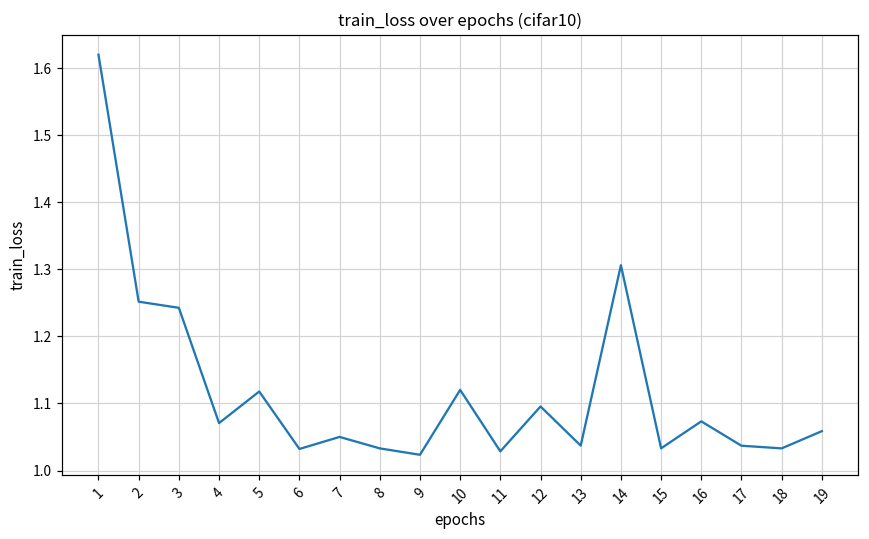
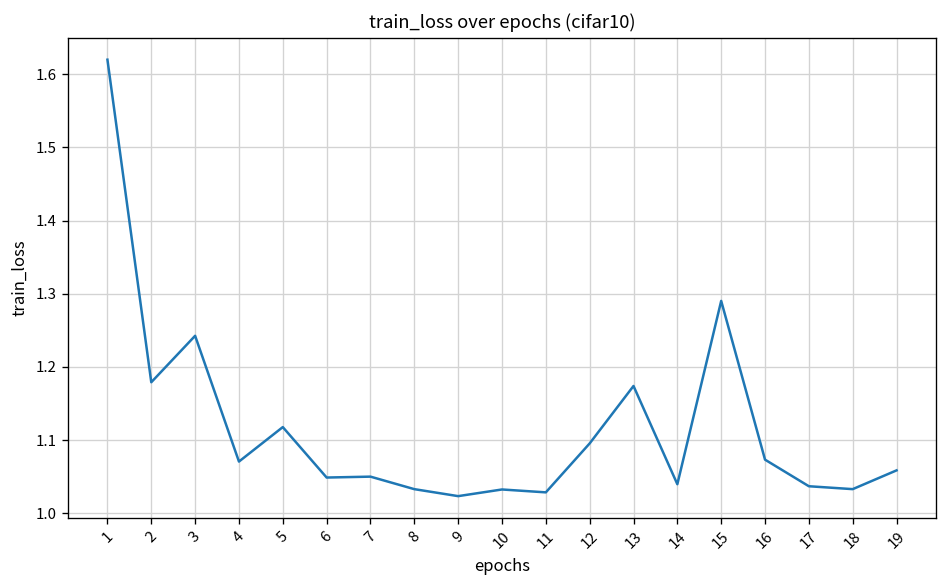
  {
    "1": 1.62,
-   "2": 1.25,
+   "2": 1.18,
    "3": 1.24,
    "4": 1.07,
    "5": 1.12,
-   "6": 1.03,
+   "6": 1.05,
    "7": 1.05,
    "8": 1.03,
    "9": 1.02,
-   "10": 1.12,
+   "10": 1.03,
    "11": 1.03,
    "12": 1.10,
-   "13": 1.04,
-   "14": 1.31,
-   "15": 1.03,
+   "13": 1.17,
+   "14": 1.04,
+   "15": 1.29,
    "16": 1.07,
    "17": 1.04,
    "18": 1.03,
    "19": 1.06
  }
